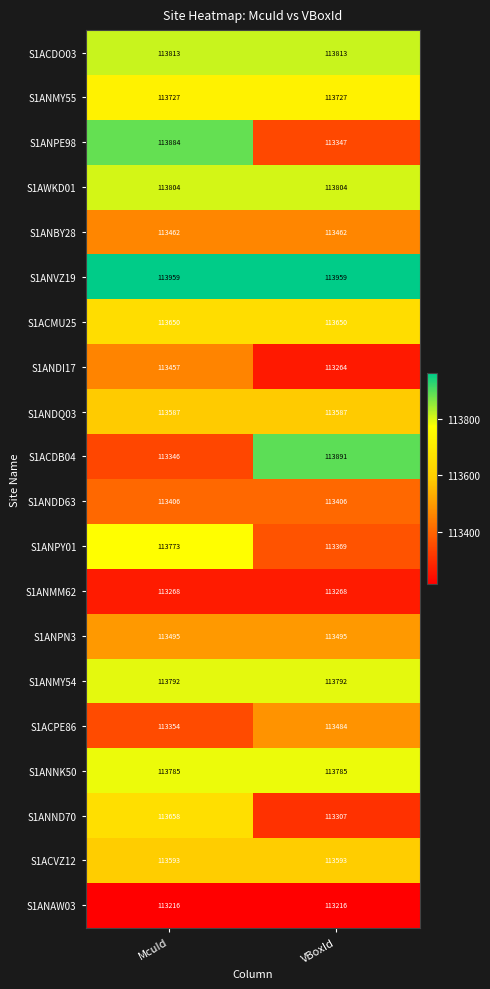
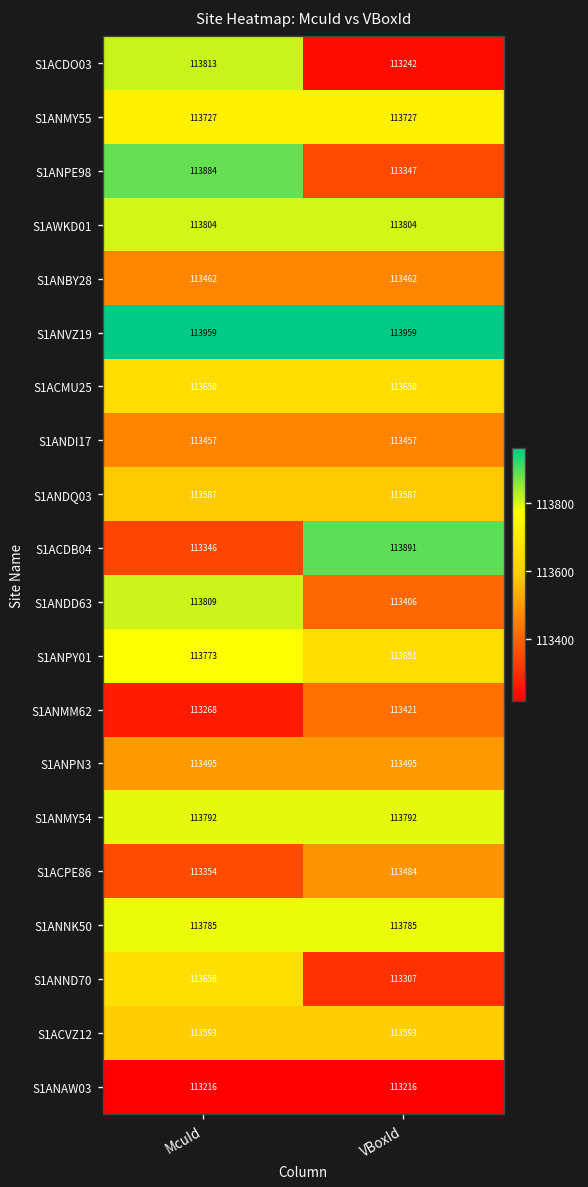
  {
    "S1ACDO03": {
      "McuId": 113813,
-     "VBoxId": 113813
+     "VBoxId": 113242
    },
    "S1ANMY55": {
      "McuId": 113727,
      "VBoxId": 113727
    },
    "S1ANPE98": {
      "McuId": 113884,
      "VBoxId": 113347
    },
    "S1AWKD01": {
      "McuId": 113804,
      "VBoxId": 113804
    },
    "S1ANBY28": {
      "McuId": 113462,
      "VBoxId": 113462
    },
    "S1ANVZ19": {
      "McuId": 113959,
      "VBoxId": 113959
    },
    "S1ACMU25": {
      "McuId": 113650,
      "VBoxId": 113650
    },
    "S1ANDI17": {
      "McuId": 113457,
-     "VBoxId": 113264
+     "VBoxId": 113457
    },
    "S1ANDQ03": {
      "McuId": 113587,
      "VBoxId": 113587
    },
    "S1ACDB04": {
      "McuId": 113346,
      "VBoxId": 113891
    },
    "S1ANDD63": {
-     "McuId": 113406,
+     "McuId": 113809,
      "VBoxId": 113406
    },
    "S1ANPY01": {
      "McuId": 113773,
-     "VBoxId": 113369
+     "VBoxId": 113651
    },
    "S1ANMM62": {
      "McuId": 113268,
-     "VBoxId": 113268
+     "VBoxId": 113421
    },
    "S1ANPN3": {
      "McuId": 113495,
      "VBoxId": 113495
    },
    "S1ANMY54": {
      "McuId": 113792,
      "VBoxId": 113792
    },
    "S1ACPE86": {
      "McuId": 113354,
      "VBoxId": 113484
    },
    "S1ANNK50": {
      "McuId": 113785,
      "VBoxId": 113785
    },
    "S1ANND70": {
      "McuId": 113658,
      "VBoxId": 113307
    },
    "S1ACVZ12": {
      "McuId": 113593,
      "VBoxId": 113593
    },
    "S1ANAW03": {
      "McuId": 113216,
      "VBoxId": 113216
    }
  }
